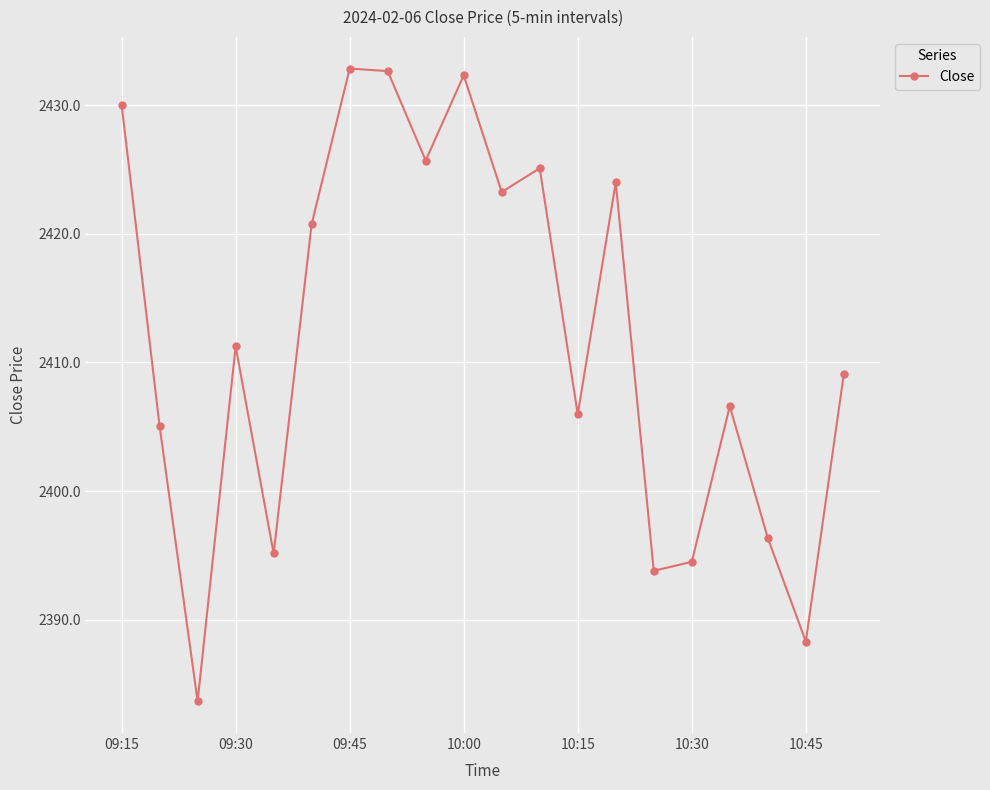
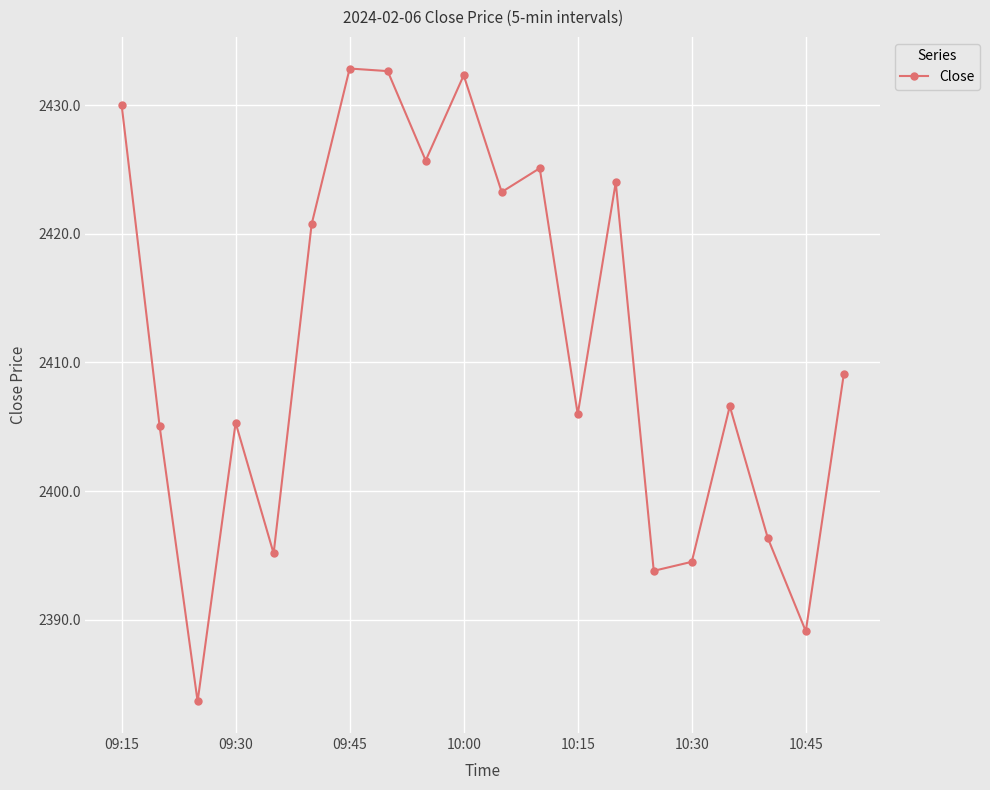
  {
    "09:15": 2430.1,
-   "09:30": 2411.3,
+   "09:30": 2405.3,
    "09:45": 2432.9,
    "10:00": 2432.3,
    "10:15": 2406.0,
    "10:30": 2394.5,
-   "10:45": 2388.3
+   "10:45": 2389.1
  }
